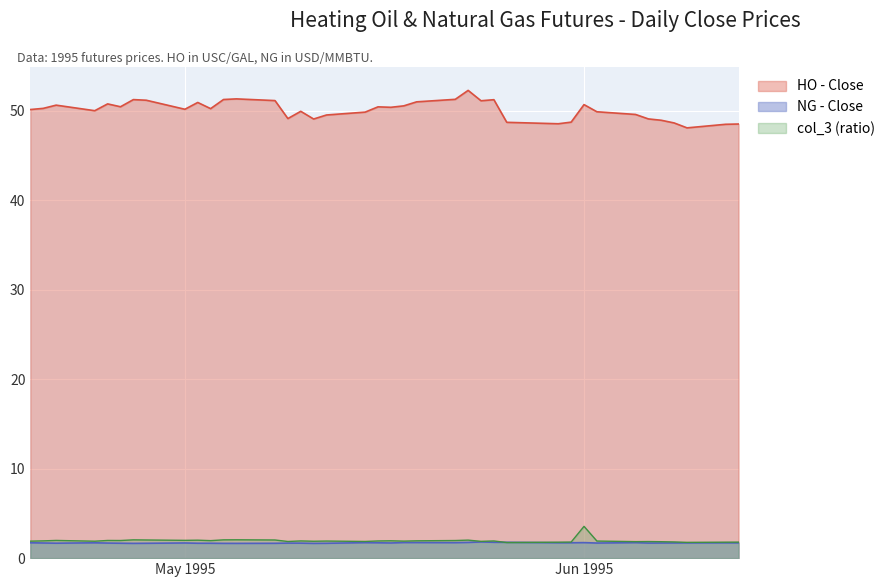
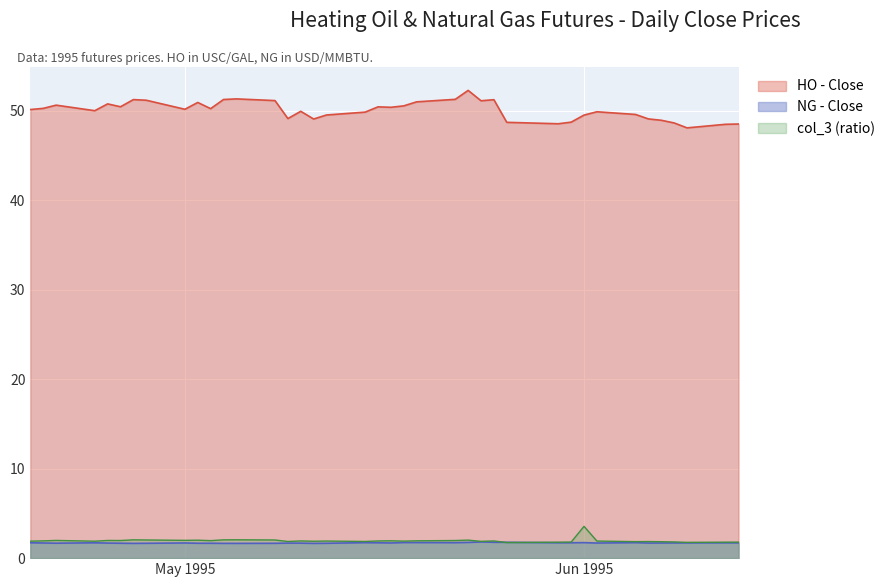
  {
    "HO - Close": {
      "May 1995": 50,
-     "Jun 1995": 51
+     "Jun 1995": 50
    },
    "NG - Close": {
      "May 1995": 2,
      "Jun 1995": 2
    },
    "col_3 (ratio)": {
      "May 1995": 2,
      "Jun 1995": 4
    }
  }
